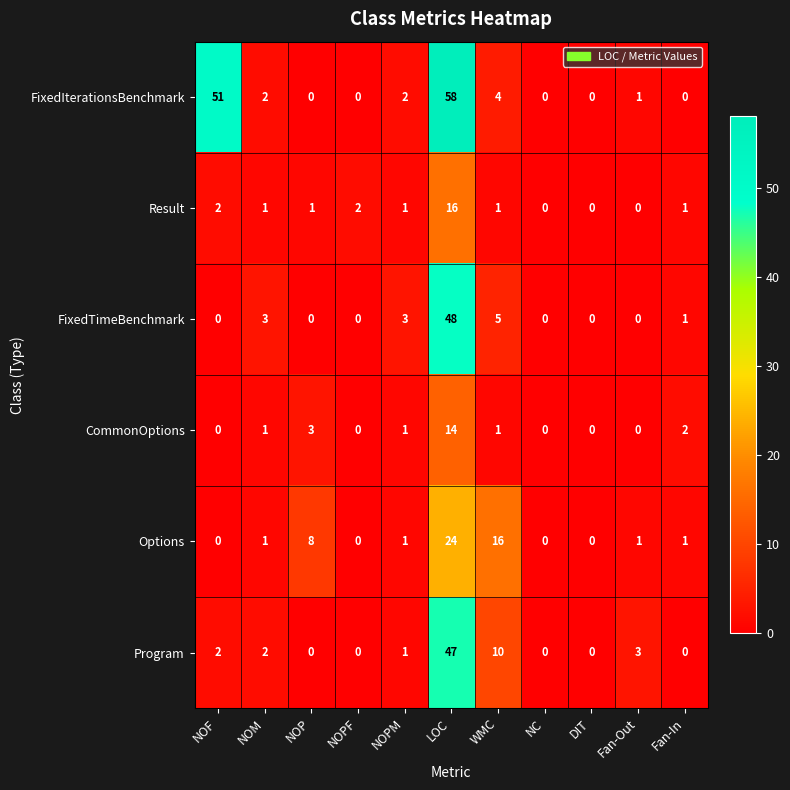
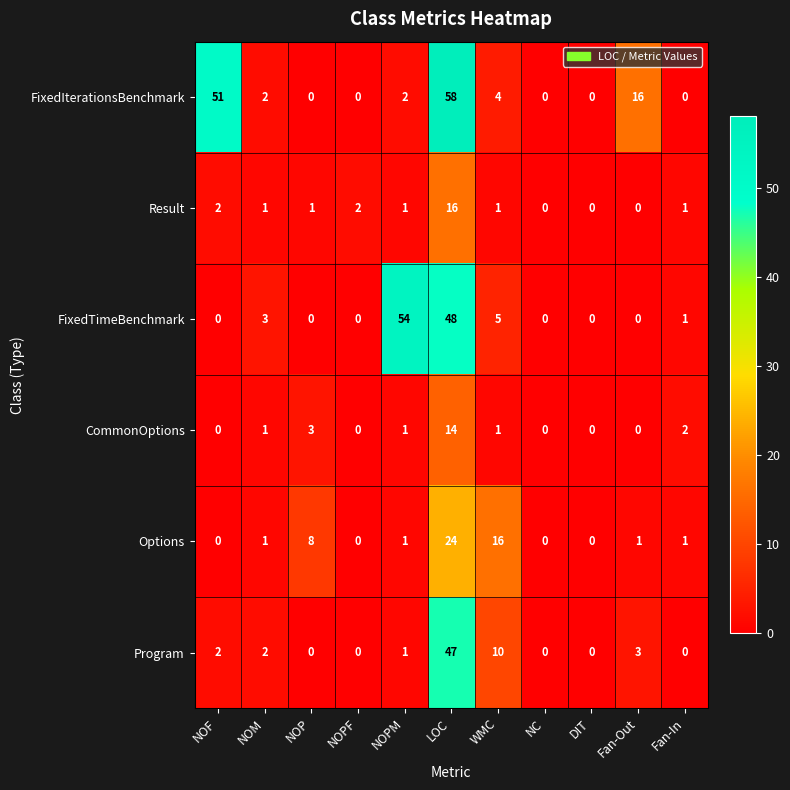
  {
    "FixedIterationsBenchmark": {
      "NOF": 51,
      "NOM": 2,
      "NOP": 0,
      "NOPF": 0,
      "NOPM": 2,
      "LOC": 58,
      "WMC": 4,
      "NC": 0,
      "DIT": 0,
-     "Fan-Out": 1,
+     "Fan-Out": 16,
      "Fan-In": 0
    },
    "Result": {
      "NOF": 2,
      "NOM": 1,
      "NOP": 1,
      "NOPF": 2,
      "NOPM": 1,
      "LOC": 16,
      "WMC": 1,
      "NC": 0,
      "DIT": 0,
      "Fan-Out": 0,
      "Fan-In": 1
    },
    "FixedTimeBenchmark": {
      "NOF": 0,
      "NOM": 3,
      "NOP": 0,
      "NOPF": 0,
-     "NOPM": 3,
+     "NOPM": 54,
      "LOC": 48,
      "WMC": 5,
      "NC": 0,
      "DIT": 0,
      "Fan-Out": 0,
      "Fan-In": 1
    },
    "CommonOptions": {
      "NOF": 0,
      "NOM": 1,
      "NOP": 3,
      "NOPF": 0,
      "NOPM": 1,
      "LOC": 14,
      "WMC": 1,
      "NC": 0,
      "DIT": 0,
      "Fan-Out": 0,
      "Fan-In": 2
    },
    "Options": {
      "NOF": 0,
      "NOM": 1,
      "NOP": 8,
      "NOPF": 0,
      "NOPM": 1,
      "LOC": 24,
      "WMC": 16,
      "NC": 0,
      "DIT": 0,
      "Fan-Out": 1,
      "Fan-In": 1
    },
    "Program": {
      "NOF": 2,
      "NOM": 2,
      "NOP": 0,
      "NOPF": 0,
      "NOPM": 1,
      "LOC": 47,
      "WMC": 10,
      "NC": 0,
      "DIT": 0,
      "Fan-Out": 3,
      "Fan-In": 0
    }
  }
